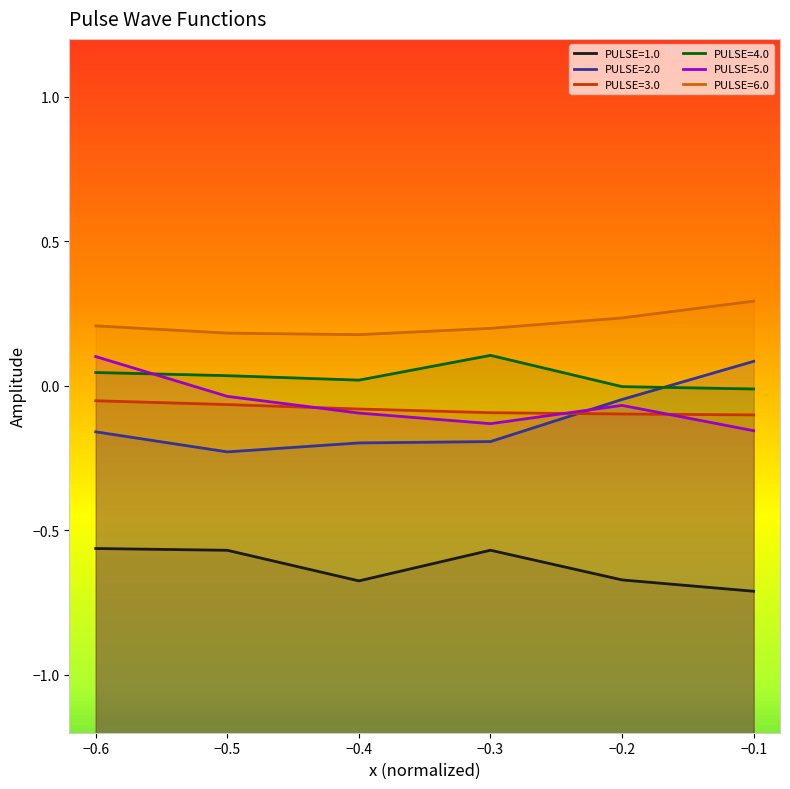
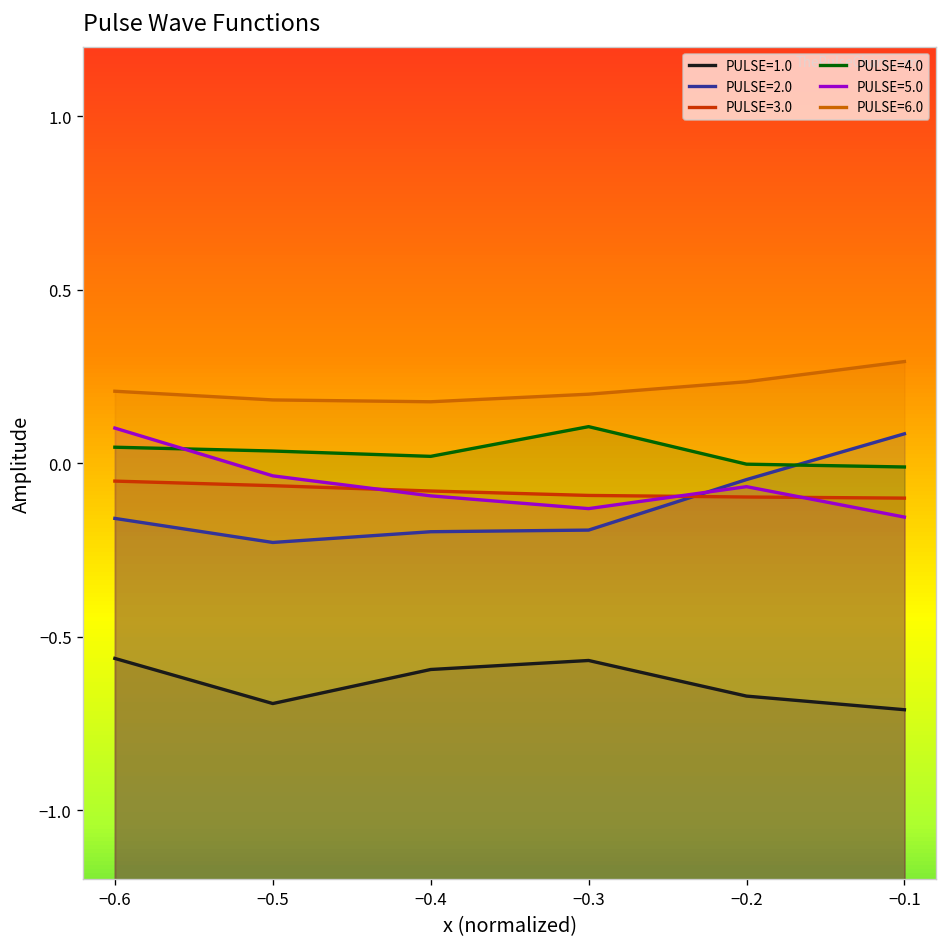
  {
    "PULSE=1.0": {
      "−0.6": -0.56,
-     "−0.5": -0.57,
-     "−0.4": -0.67,
+     "−0.5": -0.69,
+     "−0.4": -0.59,
      "−0.3": -0.57,
      "−0.2": -0.67,
      "−0.1": -0.71
    },
    "PULSE=2.0": {
      "−0.6": -0.16,
      "−0.5": -0.23,
      "−0.4": -0.20,
      "−0.3": -0.19,
      "−0.2": -0.05,
      "−0.1": 0.08
    },
    "PULSE=4.0": {
      "−0.6": 0.05,
      "−0.5": 0.04,
      "−0.4": 0.02,
      "−0.3": 0.11,
      "−0.2": 0.00,
      "−0.1": -0.01
    },
    "PULSE=5.0": {
      "−0.6": 0.10,
      "−0.5": -0.04,
      "−0.4": -0.09,
      "−0.3": -0.13,
      "−0.2": -0.07,
      "−0.1": -0.16
    }
  }
